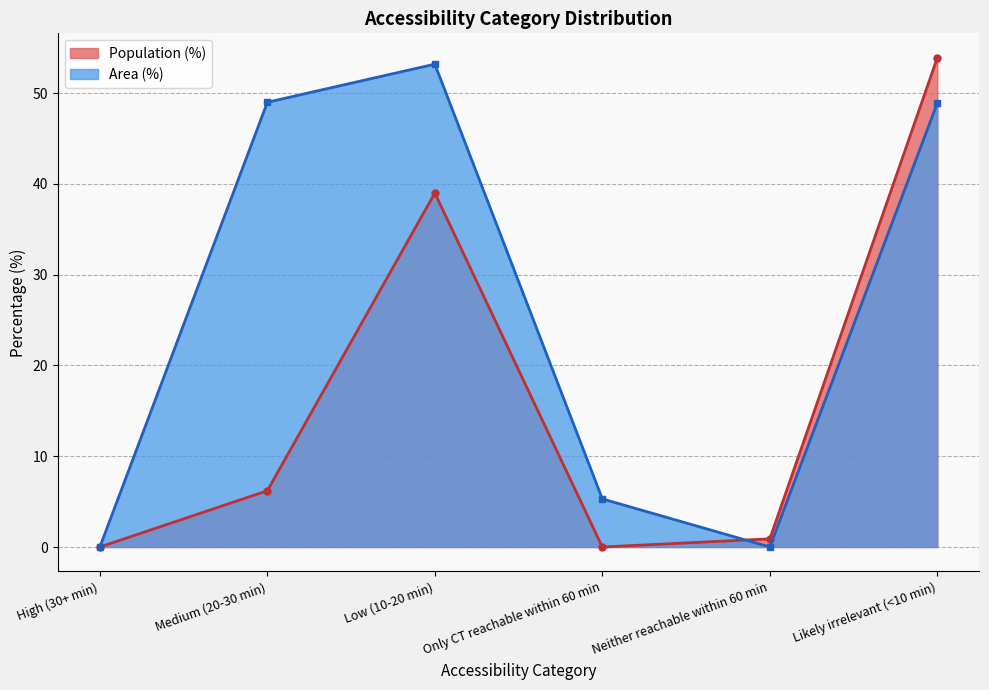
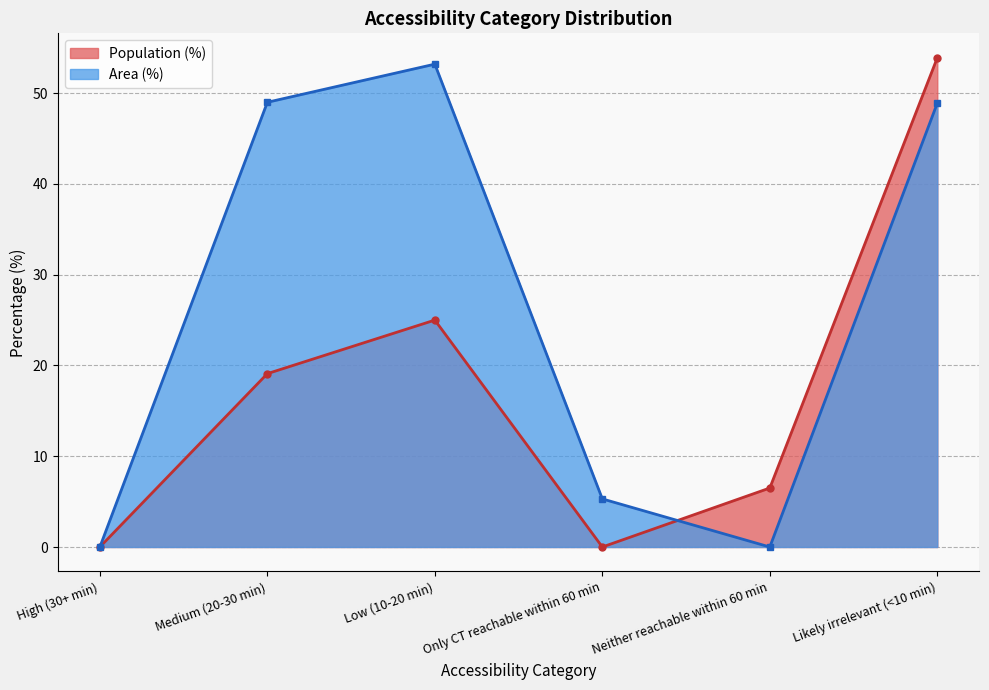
  {
    "Population (%)": {
-     "Medium (20-30 min)": 6,
-     "Low (10-20 min)": 39,
+     "Medium (20-30 min)": 19,
+     "Low (10-20 min)": 25,
      "Only CT reachable within 60 min": 0,
-     "Neither reachable within 60 min": 1,
+     "Neither reachable within 60 min": 7,
      "Likely irrelevant (<10 min)": 54
    },
    "Area (%)": {
      "Medium (20-30 min)": 49,
      "Low (10-20 min)": 53,
      "Only CT reachable within 60 min": 5,
      "Neither reachable within 60 min": 0,
      "Likely irrelevant (<10 min)": 49
    }
  }
